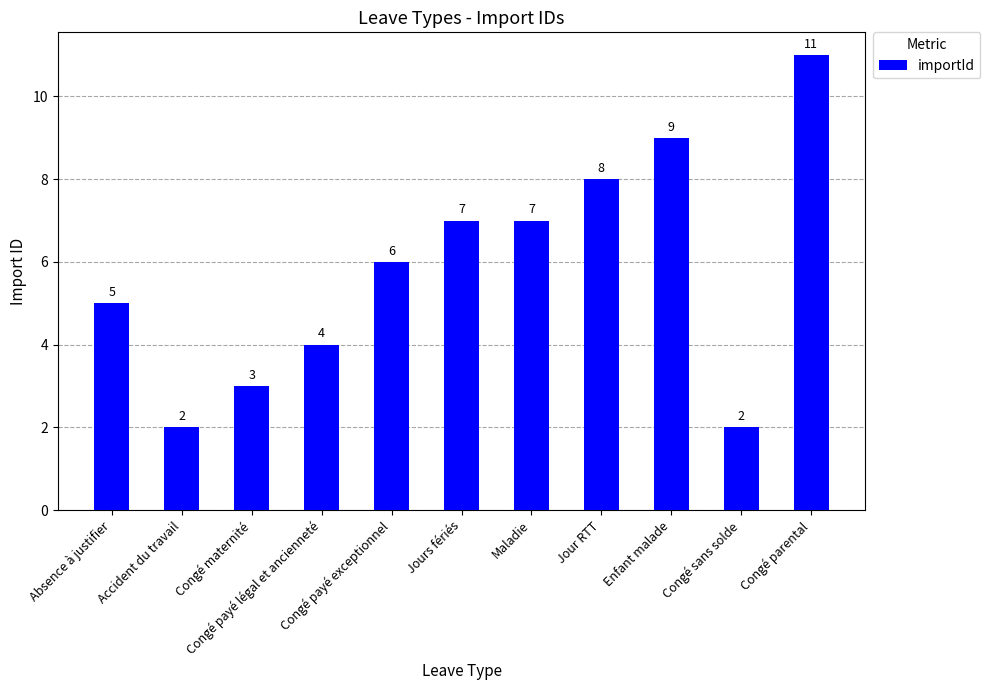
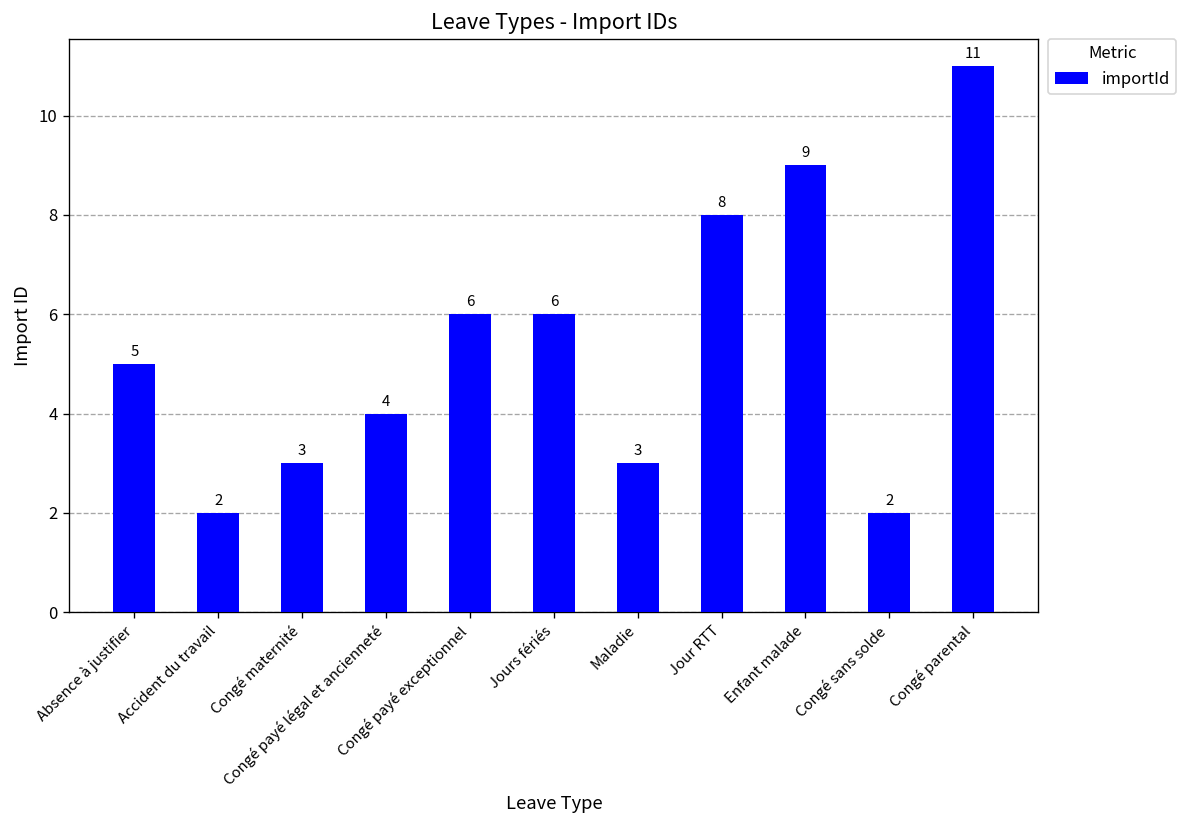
  {
    "Absence à justifier": 5,
    "Accident du travail": 2,
    "Congé maternité": 3,
    "Congé payé légal et ancienneté": 4,
    "Congé payé exceptionnel": 6,
-   "Jours fériés": 7,
-   "Maladie": 7,
+   "Jours fériés": 6,
+   "Maladie": 3,
    "Jour RTT": 8,
    "Enfant malade": 9,
    "Congé sans solde": 2,
    "Congé parental": 11
  }
